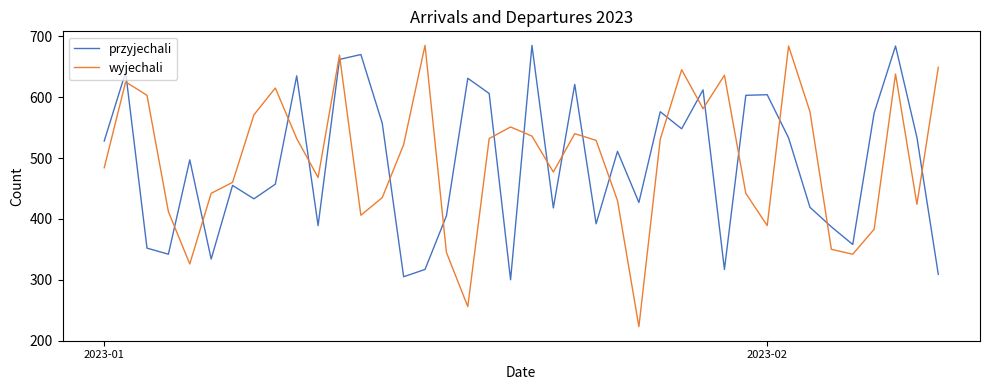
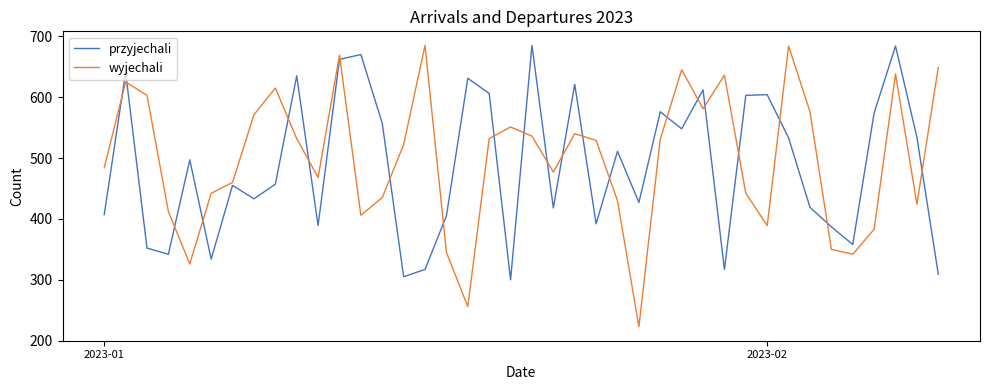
  {
    "przyjechali": {
-     "2023-01": 530,
+     "2023-01": 410,
      "2023-02": 600
    },
    "wyjechali": {
      "2023-01": 480,
      "2023-02": 390
    }
  }
